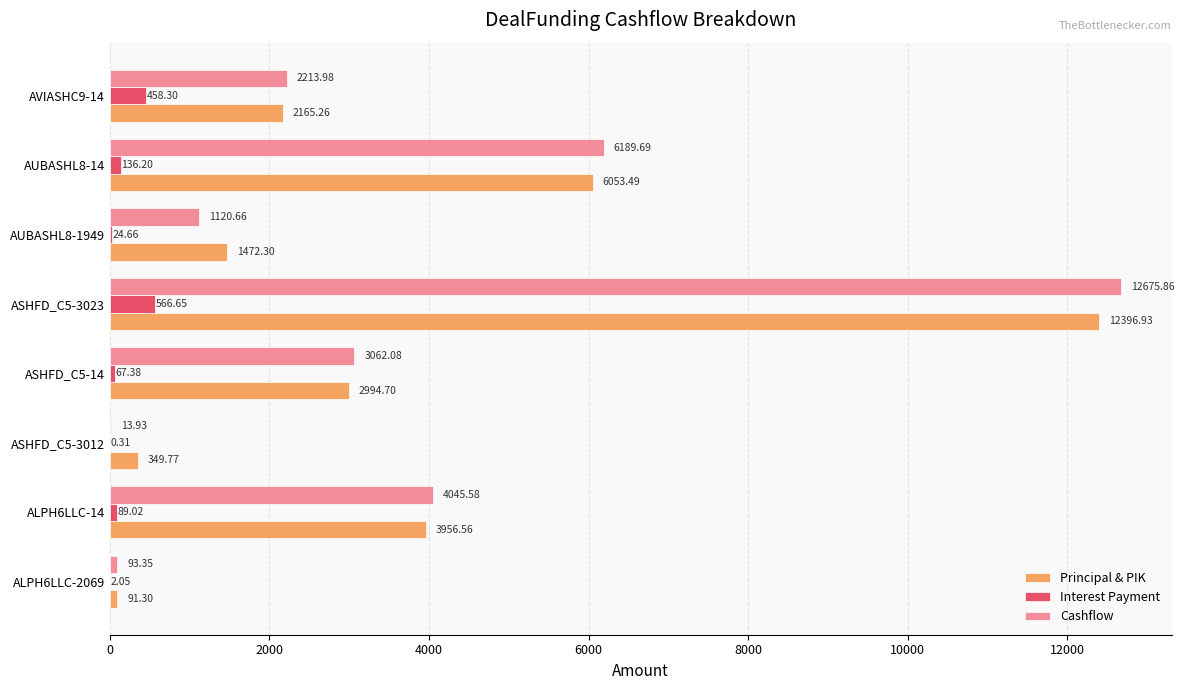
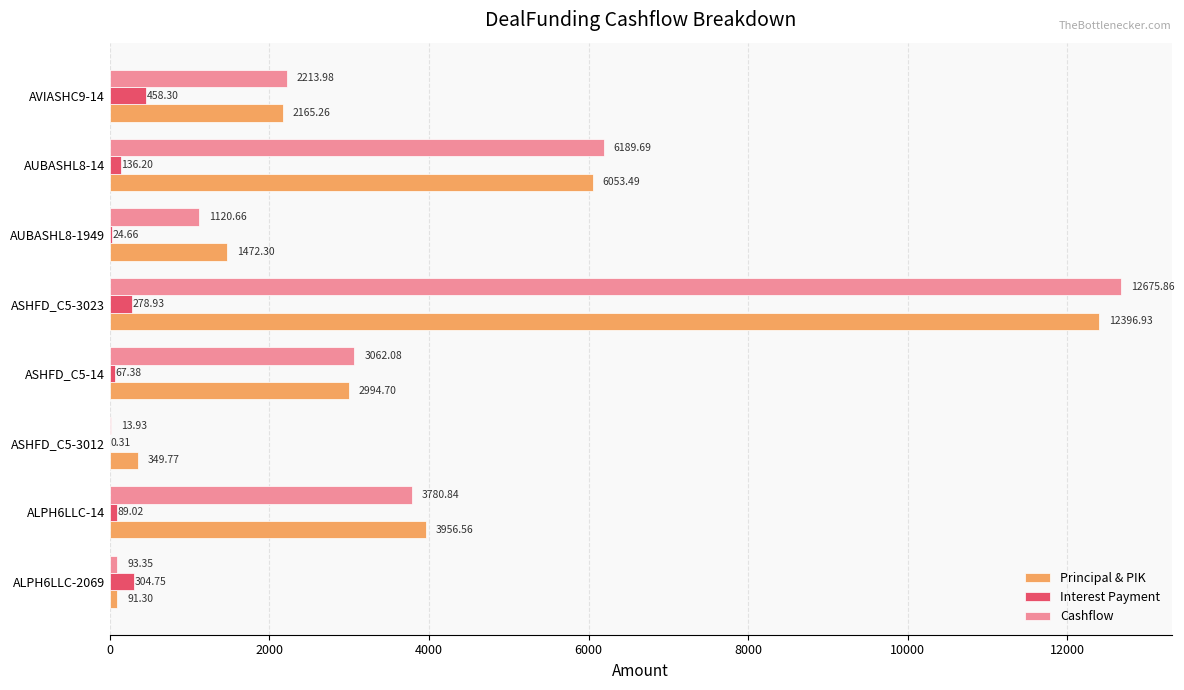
  {
    "Principal & PIK": {
      "AVIASHC9-14": 2165.26,
      "AUBASHL8-14": 6053.49,
      "AUBASHL8-1949": 1472.30,
      "ASHFD_C5-3023": 12396.93,
      "ASHFD_C5-14": 2994.70,
      "ASHFD_C5-3012": 349.77,
      "ALPH6LLC-14": 3956.56,
      "ALPH6LLC-2069": 91.30
    },
    "Interest Payment": {
      "AVIASHC9-14": 458.30,
      "AUBASHL8-14": 136.20,
      "AUBASHL8-1949": 24.66,
-     "ASHFD_C5-3023": 566.65,
+     "ASHFD_C5-3023": 278.93,
      "ASHFD_C5-14": 67.38,
      "ASHFD_C5-3012": 0.31,
      "ALPH6LLC-14": 89.02,
-     "ALPH6LLC-2069": 2.05
+     "ALPH6LLC-2069": 304.75
    },
    "Cashflow": {
      "AVIASHC9-14": 2213.98,
      "AUBASHL8-14": 6189.69,
      "AUBASHL8-1949": 1120.66,
      "ASHFD_C5-3023": 12675.86,
      "ASHFD_C5-14": 3062.08,
      "ASHFD_C5-3012": 13.93,
-     "ALPH6LLC-14": 4045.58,
+     "ALPH6LLC-14": 3780.84,
      "ALPH6LLC-2069": 93.35
    }
  }
